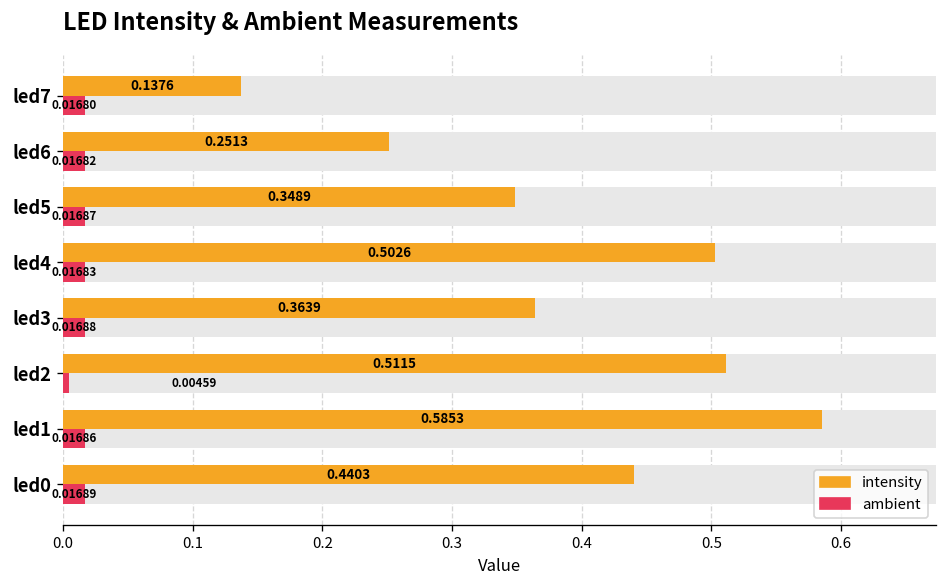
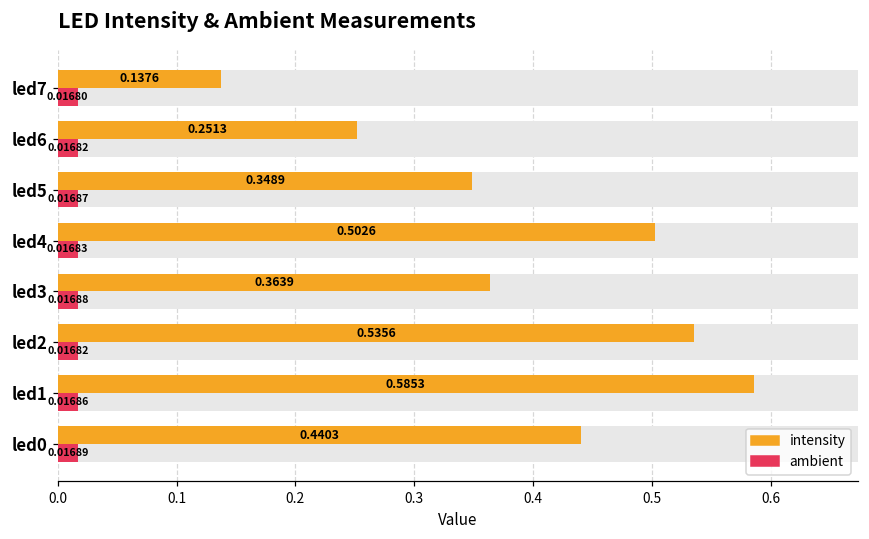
  {
    "intensity": {
-     "led2": 0.5115
+     "led2": 0.5356
    },
    "ambient": {
-     "led2": 0.00459
+     "led2": 0.01682
    }
  }
